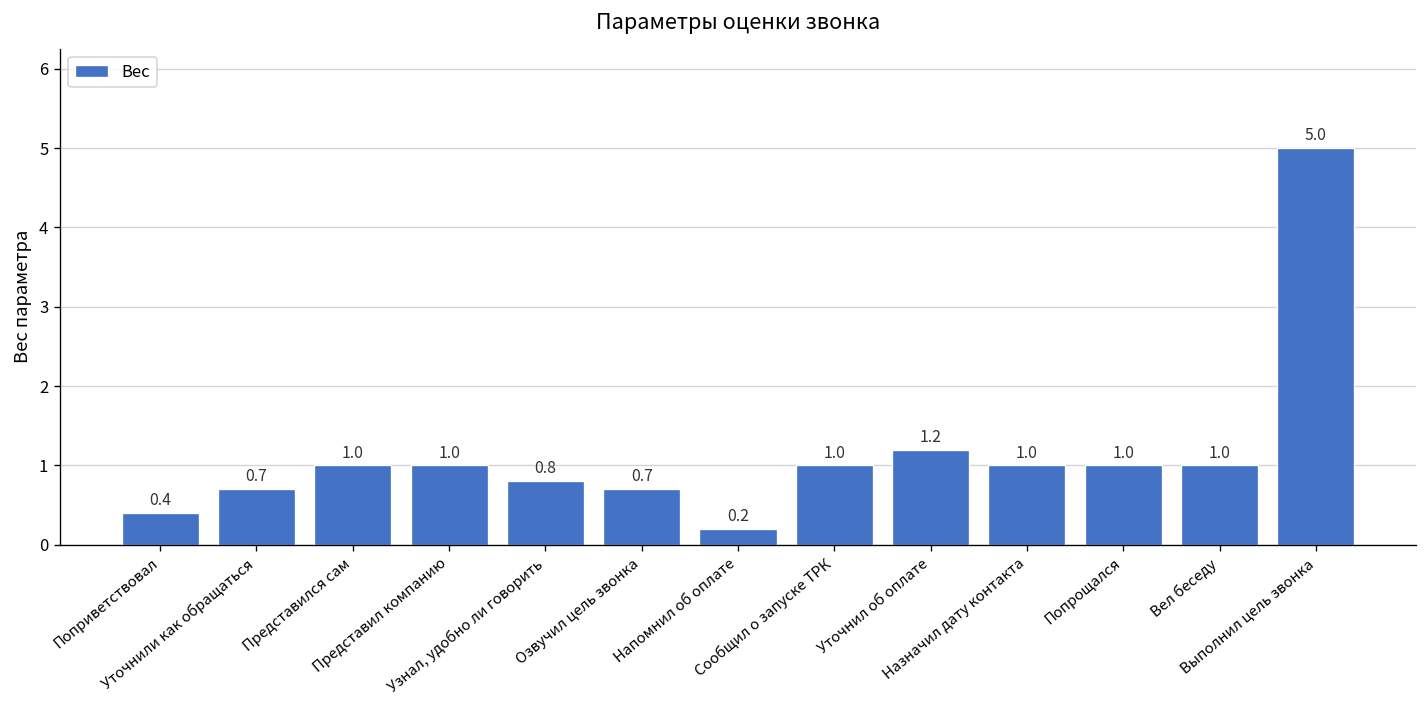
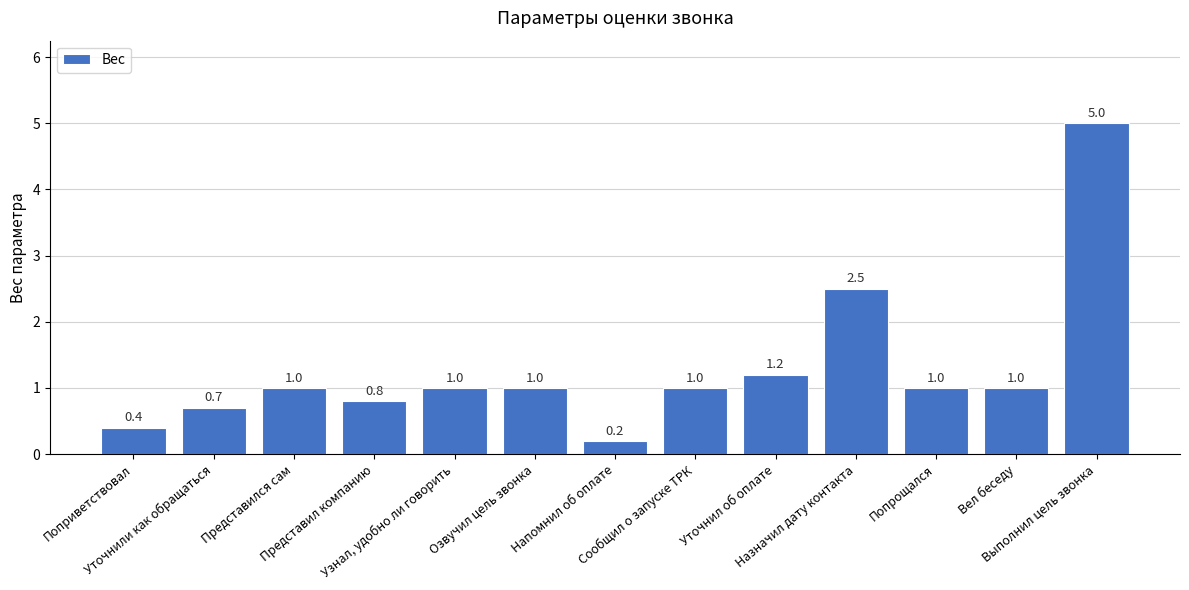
  {
    "Поприветствовал": 0.4,
    "Уточнили как обращаться": 0.7,
    "Представился сам": 1.0,
-   "Представил компанию": 1.0,
-   "Узнал, удобно ли говорить": 0.8,
-   "Озвучил цель звонка": 0.7,
+   "Представил компанию": 0.8,
+   "Узнал, удобно ли говорить": 1.0,
+   "Озвучил цель звонка": 1.0,
    "Напомнил об оплате": 0.2,
    "Сообщил о запуске ТРК": 1.0,
    "Уточнил об оплате": 1.2,
-   "Назначил дату контакта": 1.0,
+   "Назначил дату контакта": 2.5,
    "Попрощался": 1.0,
    "Вел беседу": 1.0,
    "Выполнил цель звонка": 5.0
  }
